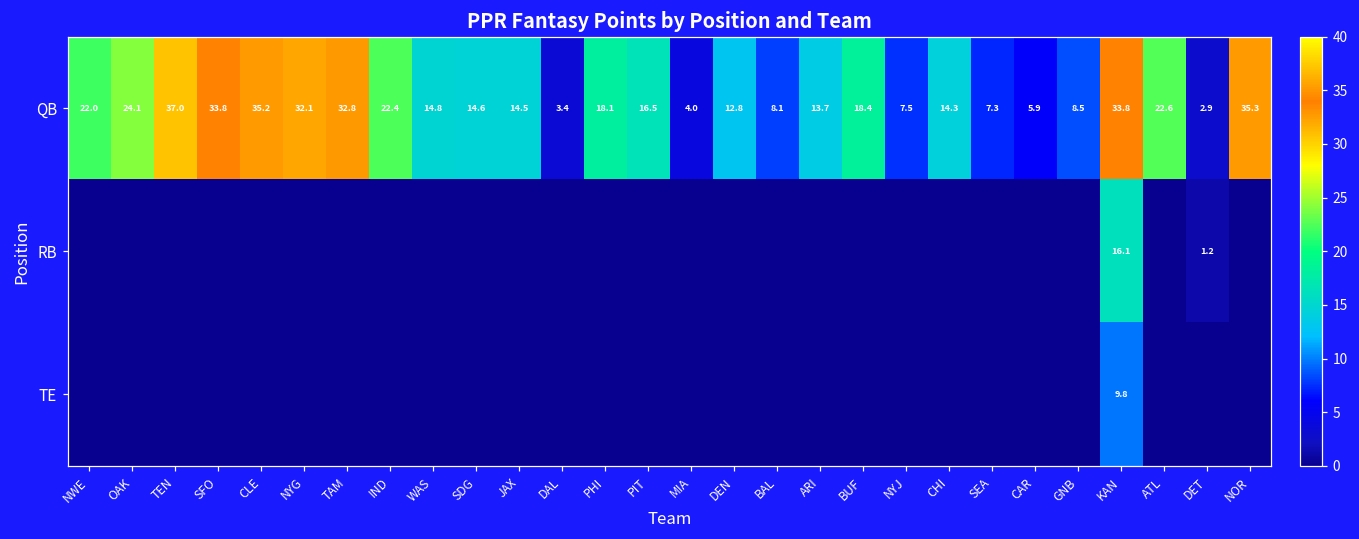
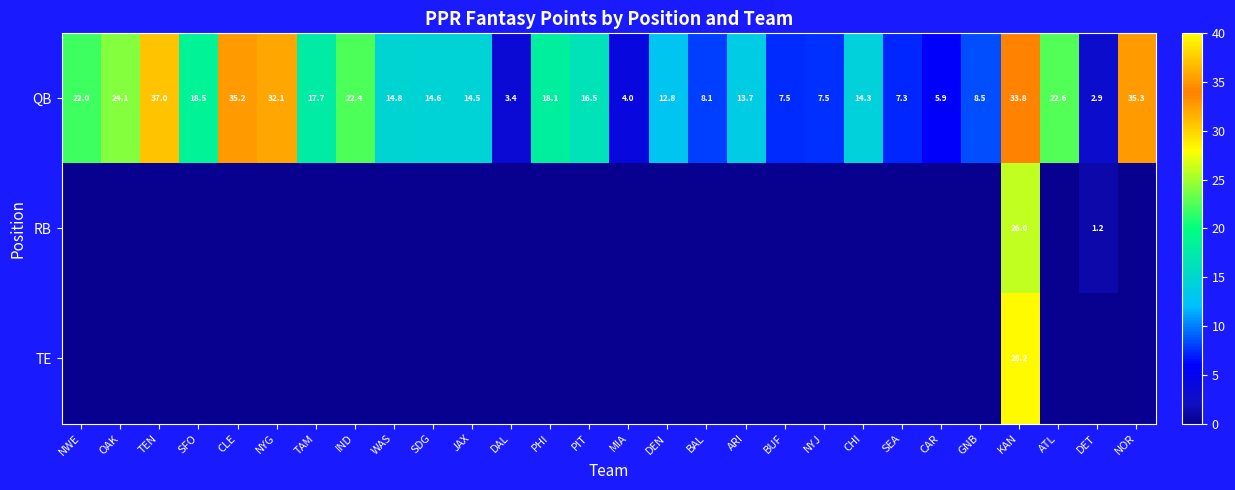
  {
    "QB": {
      "NWE": 22.0,
      "OAK": 24.1,
      "TEN": 37.0,
-     "SFO": 33.8,
+     "SFO": 18.5,
      "CLE": 35.2,
      "NYG": 32.1,
-     "TAM": 32.8,
+     "TAM": 17.7,
      "IND": 22.4,
      "WAS": 14.8,
      "SDG": 14.6,
      "JAX": 14.5,
      "DAL": 3.4,
      "PHI": 18.1,
      "PIT": 16.5,
      "MIA": 4.0,
      "DEN": 12.8,
      "BAL": 8.1,
      "ARI": 13.7,
-     "BUF": 18.4,
+     "BUF": 7.5,
      "NYJ": 7.5,
      "CHI": 14.3,
      "SEA": 7.3,
      "CAR": 5.9,
      "GNB": 8.5,
      "KAN": 33.8,
      "ATL": 22.6,
      "DET": 2.9,
      "NOR": 35.3
    },
    "RB": {
-     "KAN": 16.1,
+     "KAN": 26.0,
      "DET": 1.2
    },
    "TE": {
-     "KAN": 9.8
+     "KAN": 28.2
    }
  }
